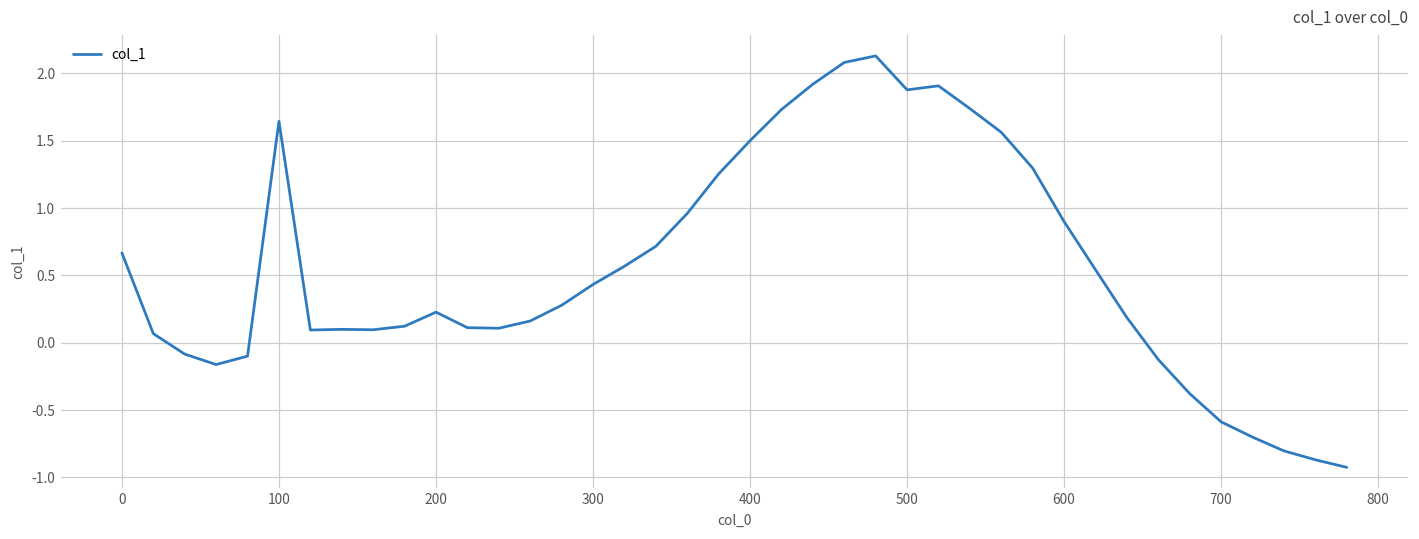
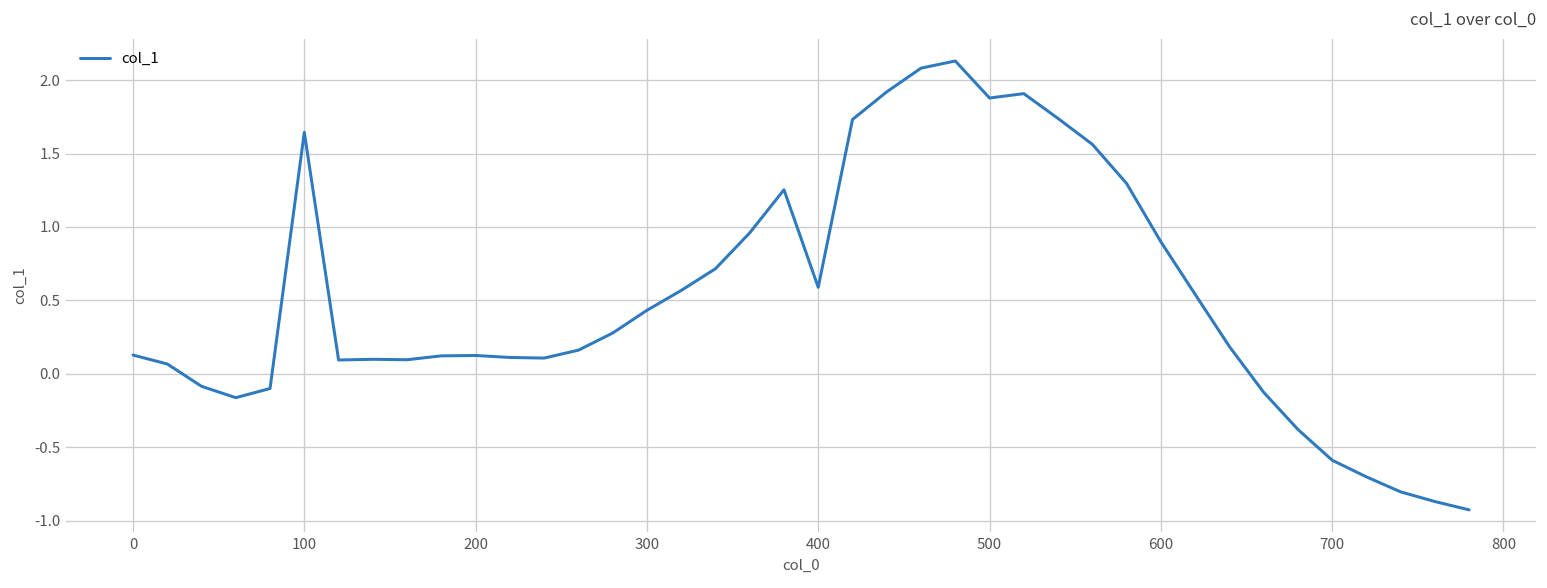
  {
-   "0": 0.67,
+   "0": 0.13,
    "100": 1.64,
-   "200": 0.23,
+   "200": 0.13,
    "300": 0.43,
-   "400": 1.50,
+   "400": 0.59,
    "500": 1.88,
    "600": 0.90,
    "700": -0.59
  }
